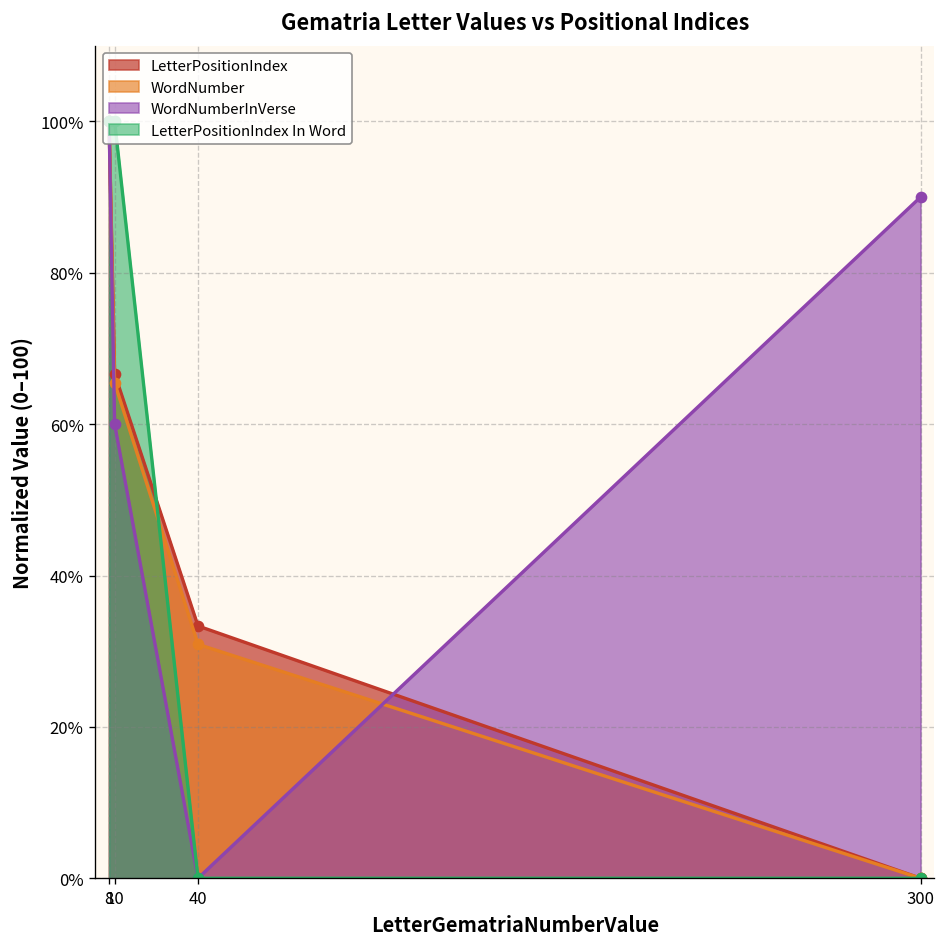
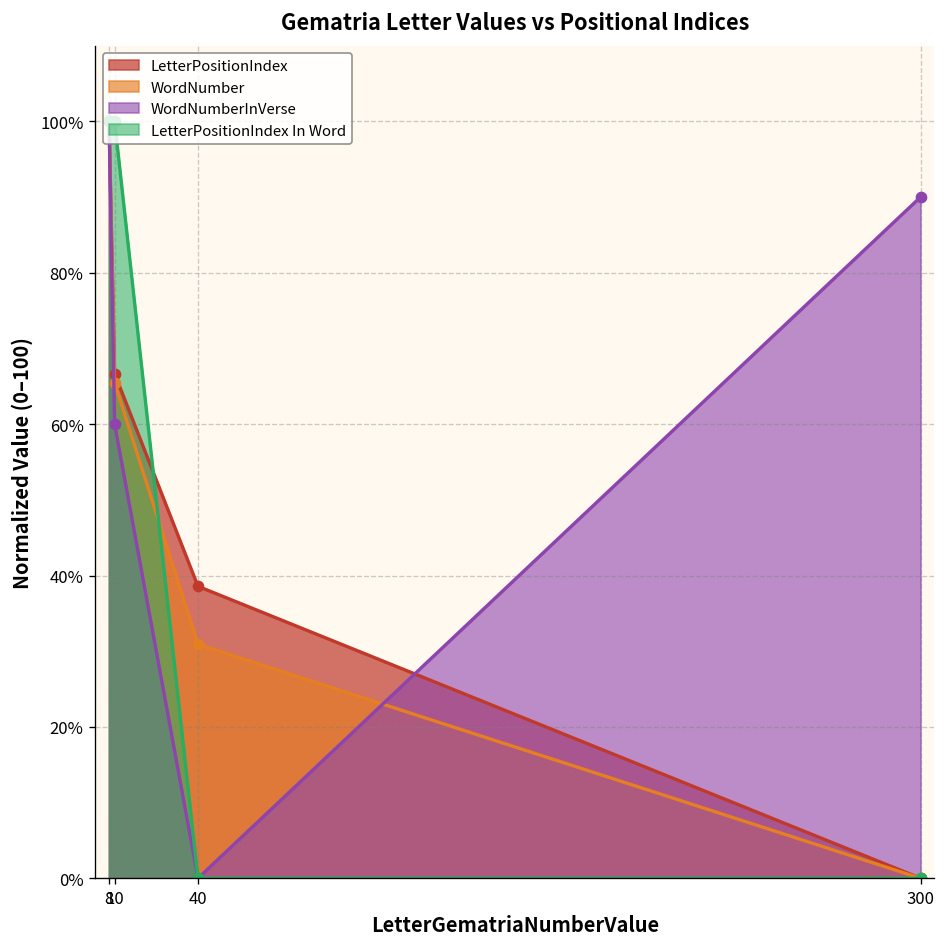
  {
    "LetterPositionIndex": {
-     "40": "33%"
+     "40": "39%"
    },
    "WordNumber": {
      "40": "31%"
    },
    "WordNumberInVerse": {
      "300": "90%"
    }
  }
